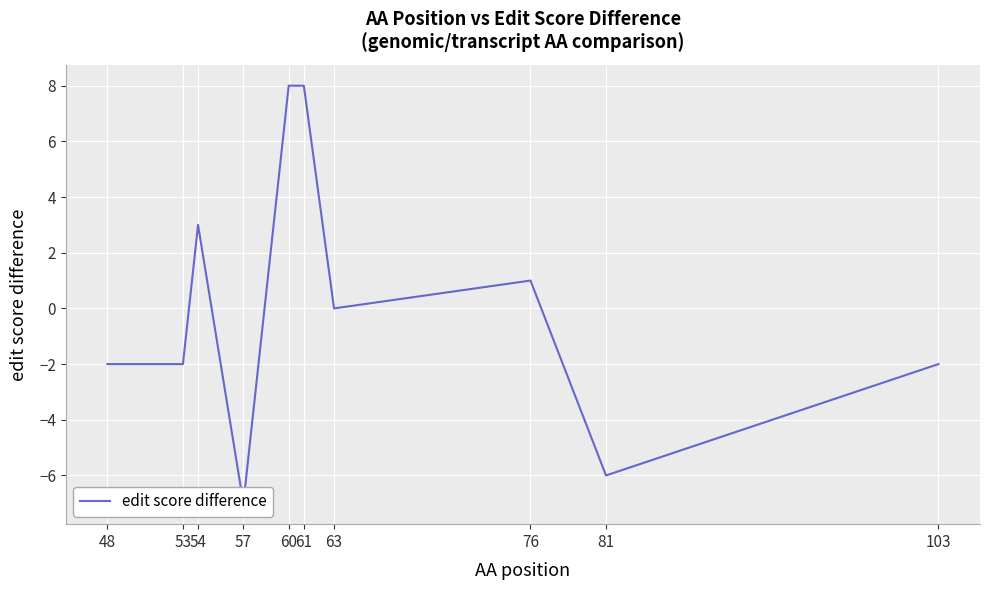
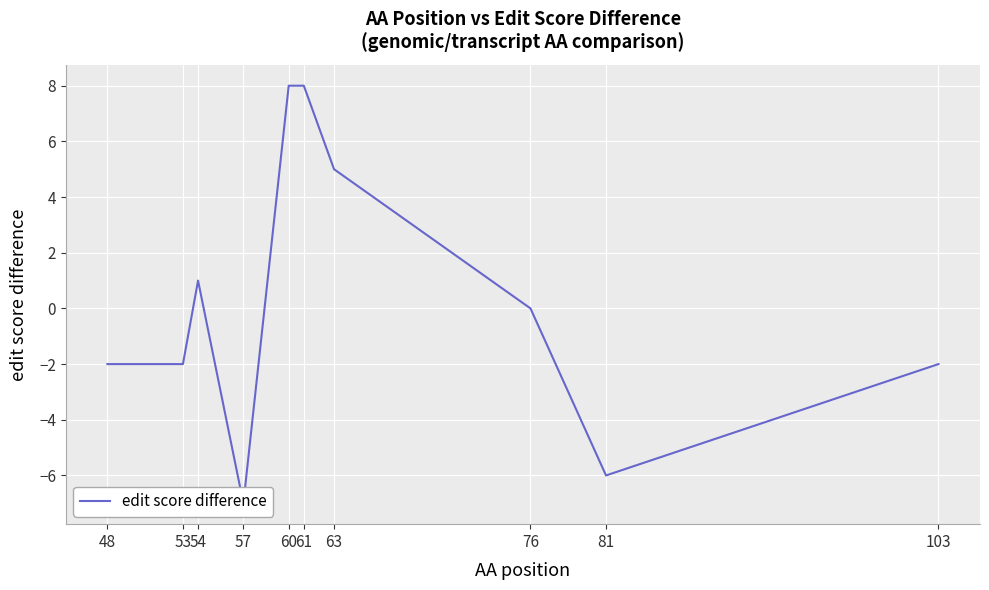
  {
    "48": -2,
    "53": -2,
-   "54": 3,
+   "54": 1,
    "60": 8,
    "61": 8,
-   "63": 0,
-   "76": 1,
+   "63": 5,
+   "76": 0,
    "81": -6,
    "103": -2
  }
